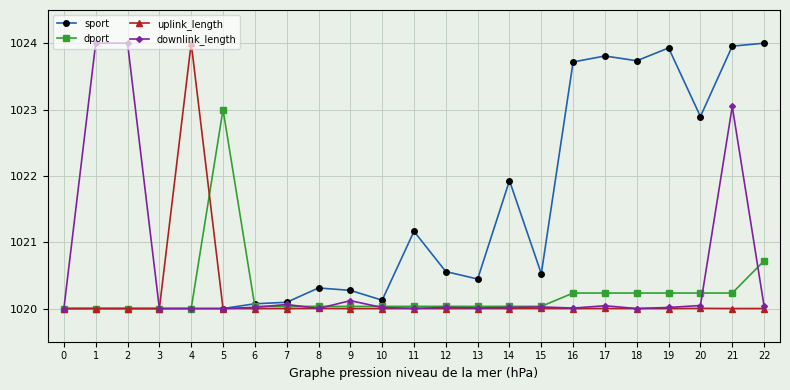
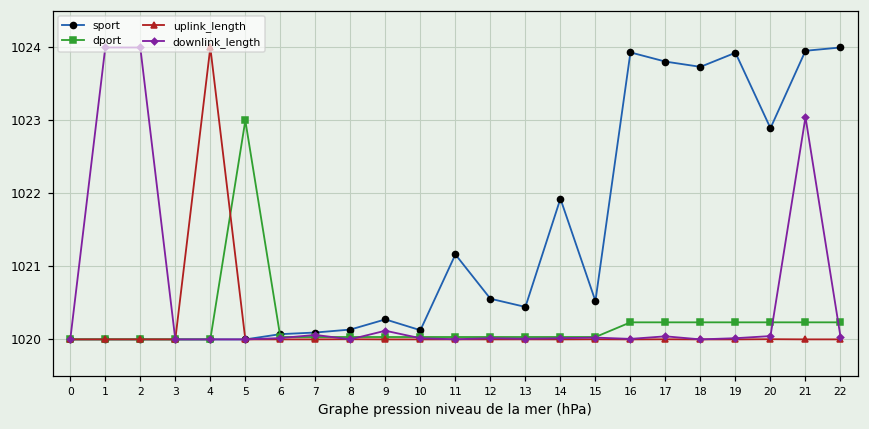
  {
    "sport": {
      "6": 1020.1,
-     "8": 1020.3,
+     "8": 1020.1,
      "9": 1020.3,
      "10": 1020.1,
      "11": 1021.2,
      "12": 1020.6,
      "13": 1020.4,
      "14": 1021.9,
      "15": 1020.5,
-     "16": 1023.7,
+     "16": 1023.9,
      "17": 1023.8,
      "18": 1023.7,
      "19": 1023.9,
      "20": 1022.9,
      "21": 1024.0,
      "22": 1024.0
    },
    "dport": {
      "5": 1023.0,
      "16": 1020.2,
      "17": 1020.2,
      "18": 1020.2,
      "19": 1020.2,
      "20": 1020.2,
      "21": 1020.2,
-     "22": 1020.7
+     "22": 1020.2
    },
    "uplink_length": {
      "17": 1020.0,
      "20": 1020.0,
      "21": 1020.0
    },
    "downlink_length": {
      "9": 1020.1,
      "17": 1020.0,
      "20": 1020.0,
      "21": 1023.0
    }
  }
